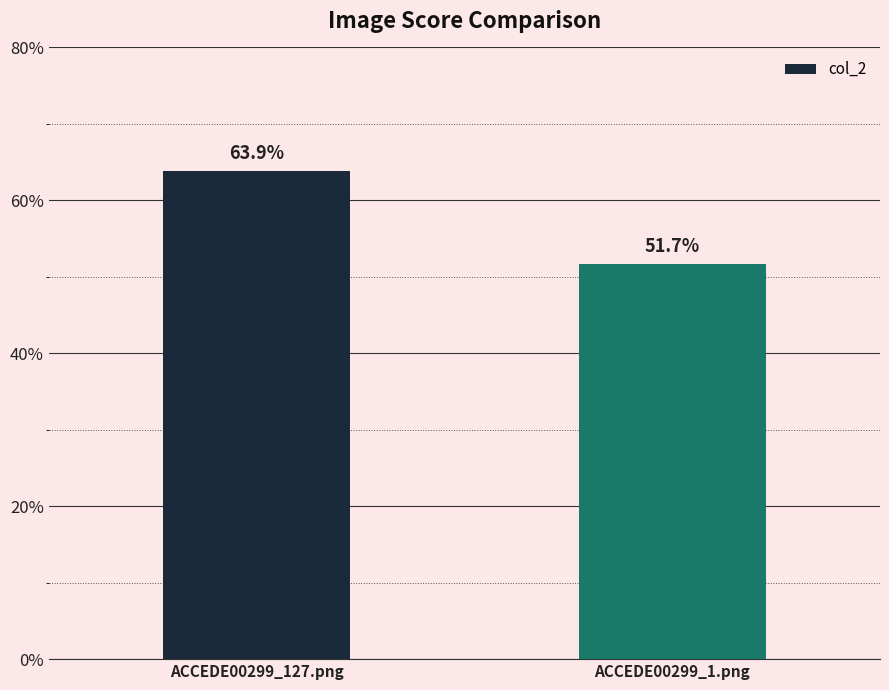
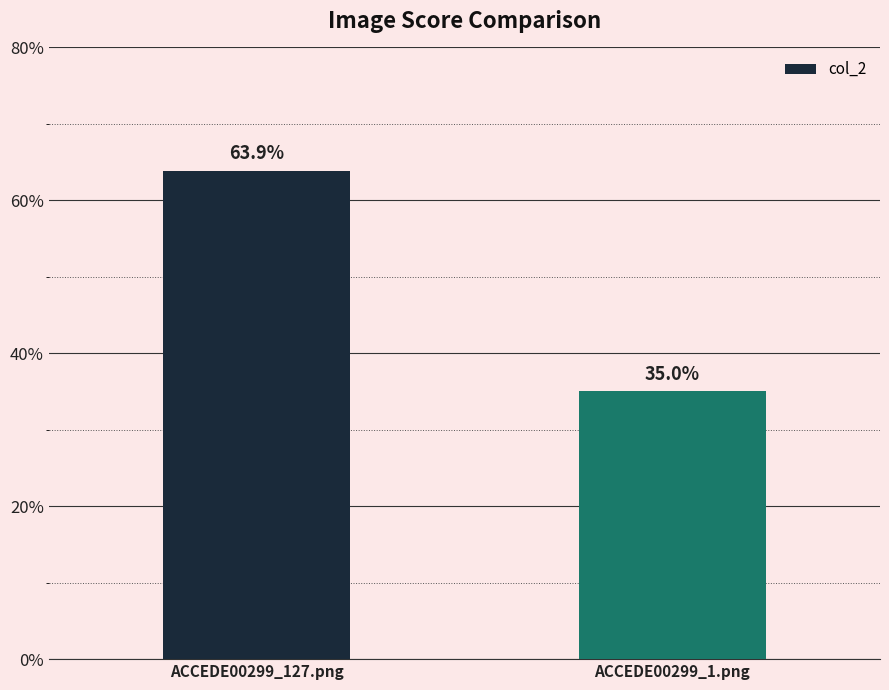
  {
    "ACCEDE00299_127.png": "63.9%",
-   "ACCEDE00299_1.png": "51.7%"
+   "ACCEDE00299_1.png": "35.0%"
  }
